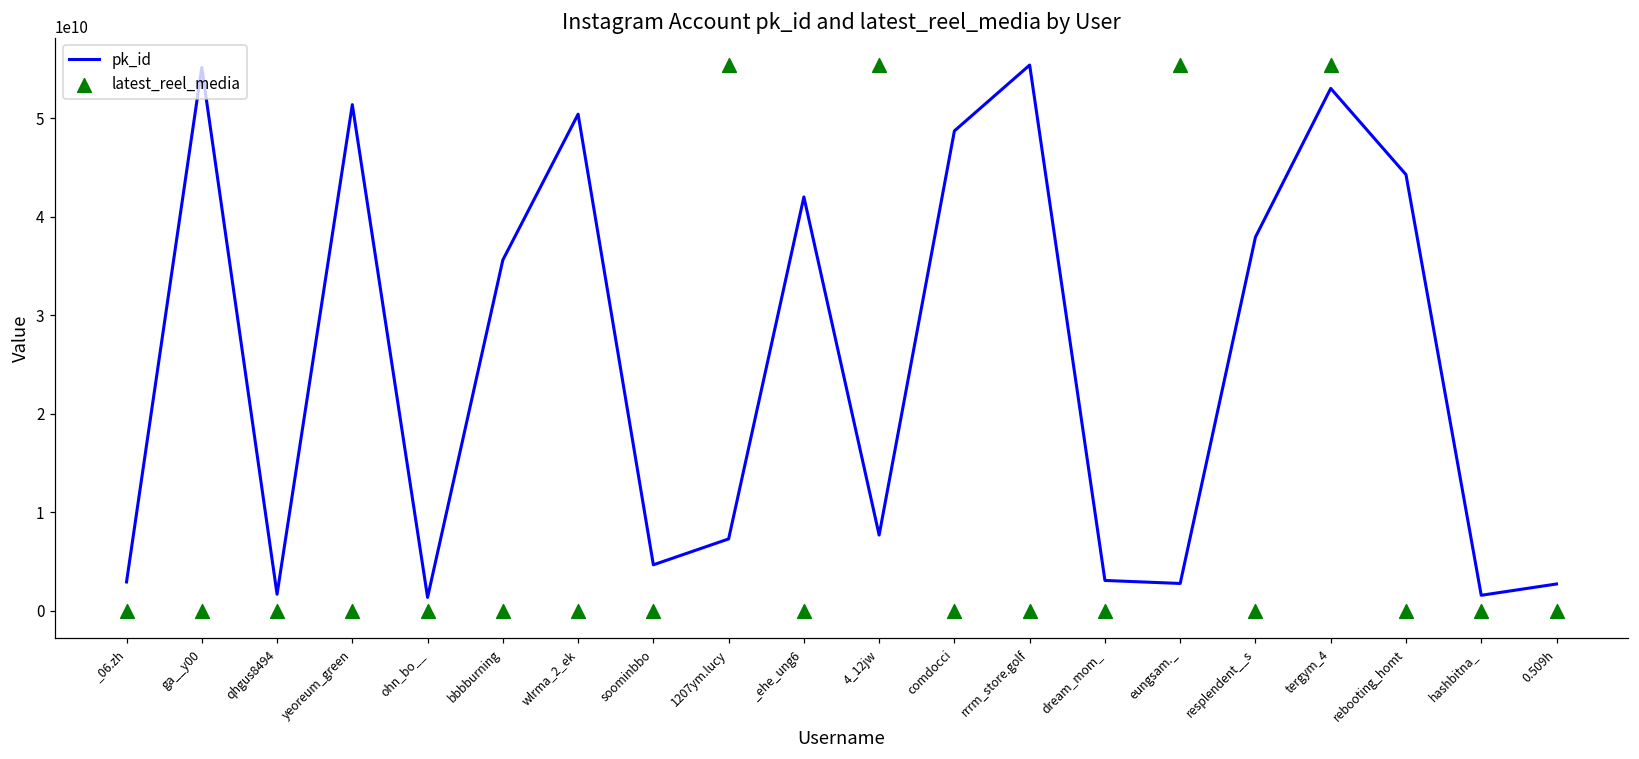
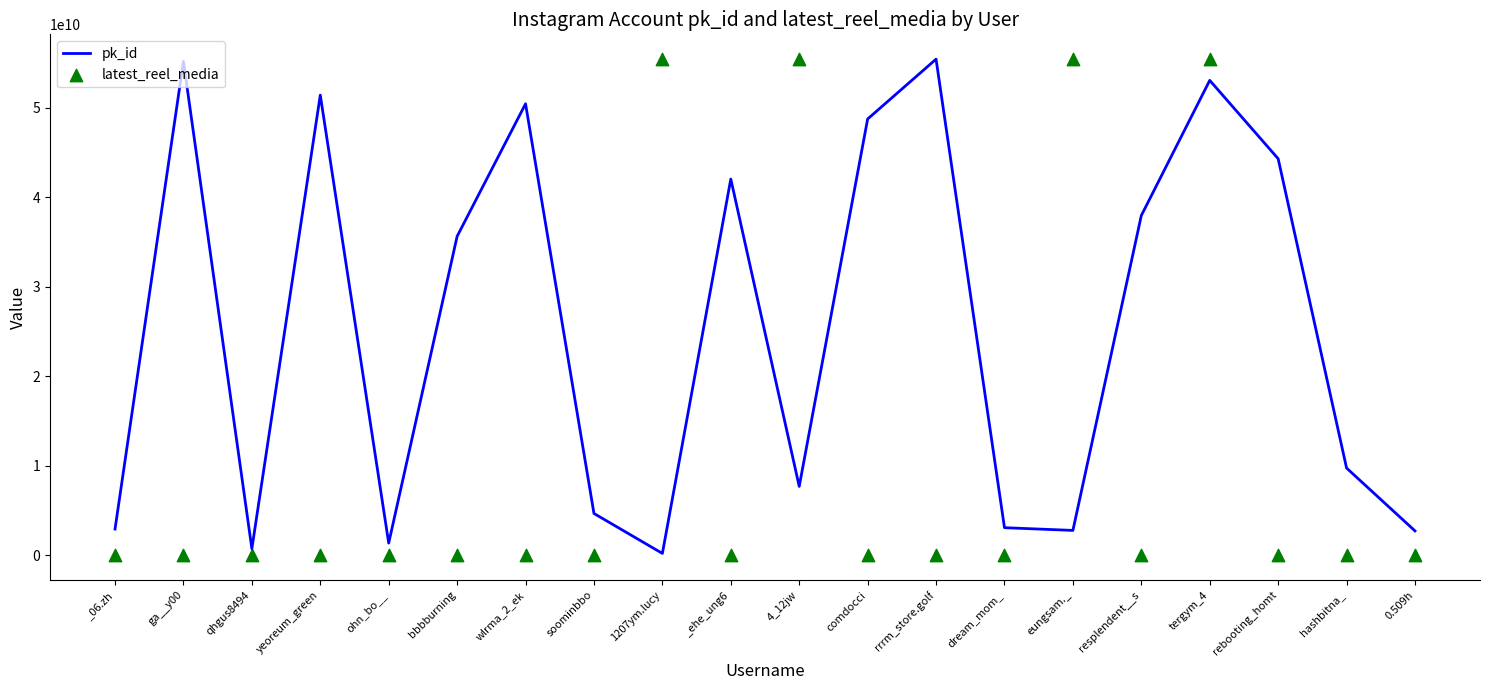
  {
    "pk_id": {
      "_06.zh": 3000000000,
-     "qhgus8494": 2000000000,
+     "qhgus8494": 1000000000,
      "yeoreum_green": 51000000000,
      "ohn_bo__": 1000000000,
      "bbbburning": 36000000000,
      "wlrma_2_ek": 50000000000,
      "soominbbo": 5000000000,
-     "1207ym.lucy": 7000000000,
+     "1207ym.lucy": 0,
      "_ehe_ung6": 42000000000,
      "4_12jw": 8000000000,
      "comdocci": 49000000000,
      "rrrm_store.golf": 55000000000,
      "dream_mom_": 3000000000,
      "eungsam._": 3000000000,
      "resplendent__s": 38000000000,
      "tergym_4": 53000000000,
      "rebooting_homt": 44000000000,
-     "hashbitna_": 2000000000,
+     "hashbitna_": 10000000000,
      "0.509h": 3000000000
    }
  }
